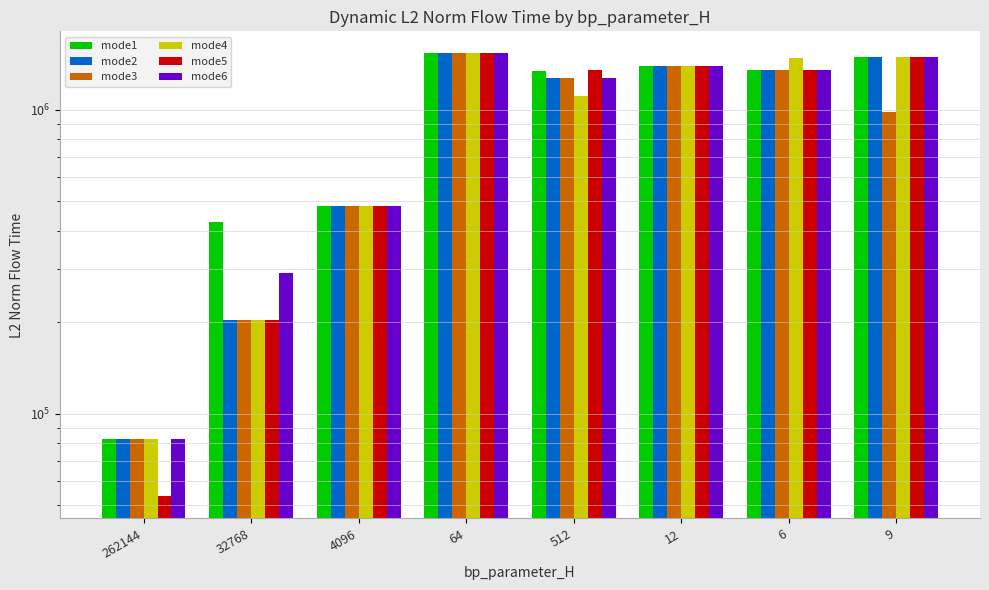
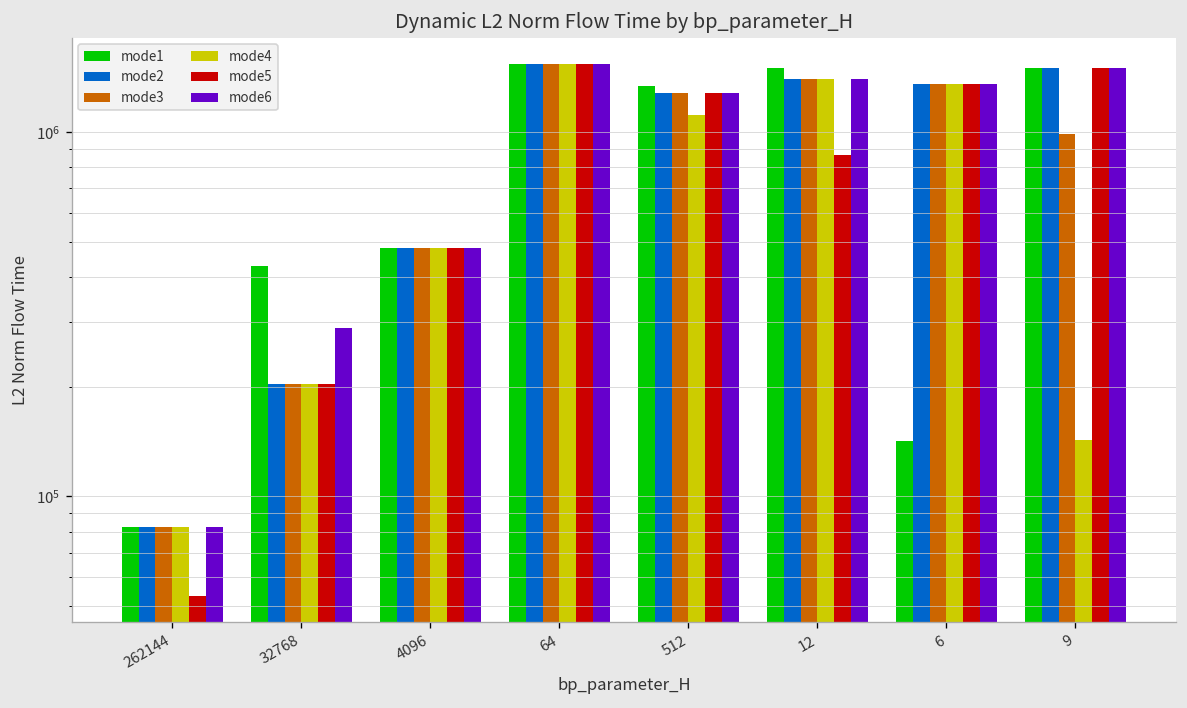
  {
    "mode1": {
      "262144": 82000,
      "32768": 430000,
      "4096": 480000,
      "64": 1500000,
      "512": 1300000,
-     "12": 1400000,
-     "6": 1400000,
+     "12": 1500000,
+     "6": 140000,
      "9": 1500000
    },
    "mode2": {
      "262144": 82000,
      "32768": 200000,
      "4096": 480000,
      "64": 1500000,
      "512": 1280000,
      "12": 1400000,
      "6": 1400000,
      "9": 1500000
    },
    "mode3": {
      "262144": 82000,
      "32768": 200000,
      "4096": 480000,
      "64": 1500000,
      "512": 1280000,
      "12": 1400000,
      "6": 1400000,
      "9": 980000
    },
    "mode4": {
      "262144": 82000,
      "32768": 200000,
      "4096": 480000,
      "64": 1500000,
      "512": 1110000,
      "12": 1400000,
-     "6": 1500000,
-     "9": 1500000
+     "6": 1400000,
+     "9": 140000
    },
    "mode5": {
      "262144": 53000,
      "32768": 200000,
      "4096": 480000,
      "64": 1500000,
-     "512": 1400000,
-     "12": 1400000,
+     "512": 1280000,
+     "12": 870000,
      "6": 1400000,
      "9": 1500000
    },
    "mode6": {
      "262144": 82000,
      "32768": 290000,
      "4096": 480000,
      "64": 1500000,
      "512": 1280000,
      "12": 1400000,
      "6": 1400000,
      "9": 1500000
    }
  }
